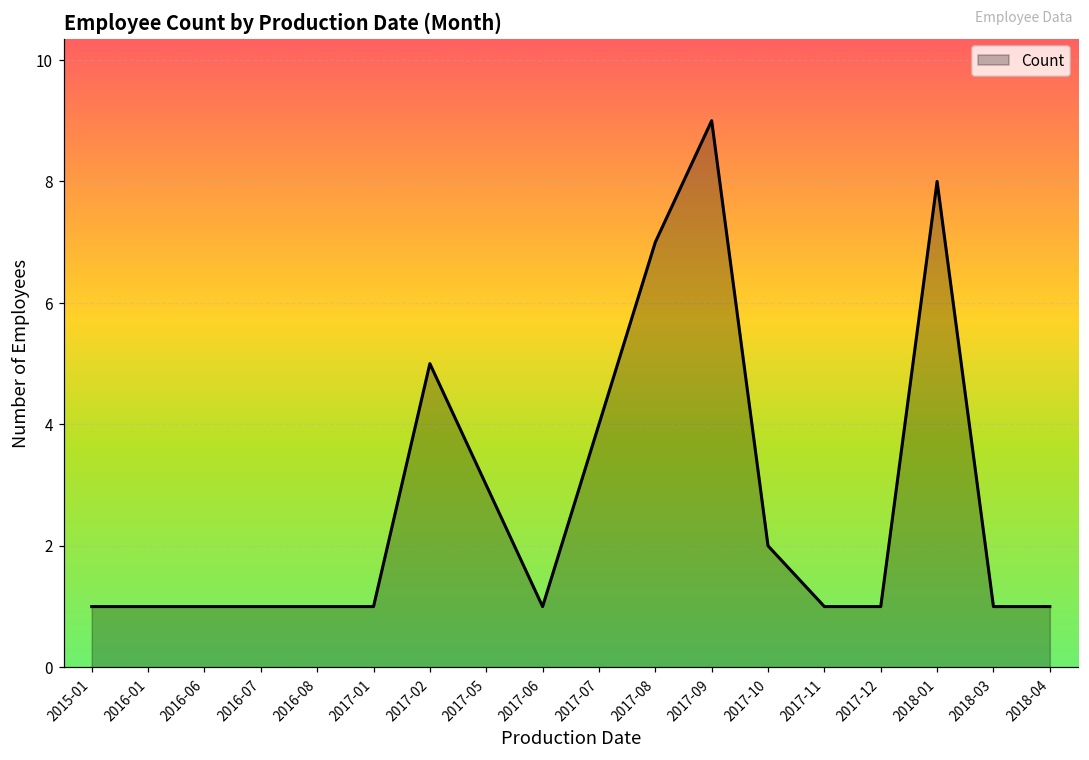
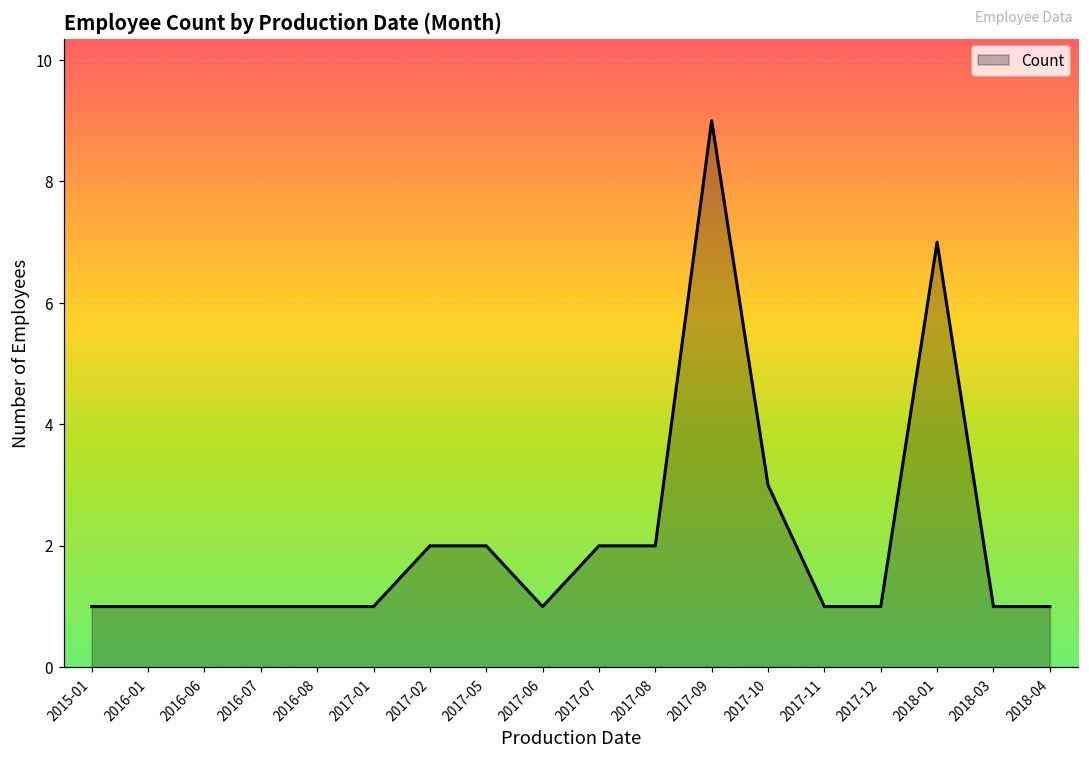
  {
    "2015-01": 1,
    "2016-01": 1,
    "2016-06": 1,
    "2016-07": 1,
    "2016-08": 1,
    "2017-01": 1,
-   "2017-02": 5,
-   "2017-05": 3,
+   "2017-02": 2,
+   "2017-05": 2,
    "2017-06": 1,
-   "2017-07": 4,
-   "2017-08": 7,
+   "2017-07": 2,
+   "2017-08": 2,
    "2017-09": 9,
-   "2017-10": 2,
+   "2017-10": 3,
    "2017-11": 1,
    "2017-12": 1,
-   "2018-01": 8,
+   "2018-01": 7,
    "2018-03": 1,
    "2018-04": 1
  }
